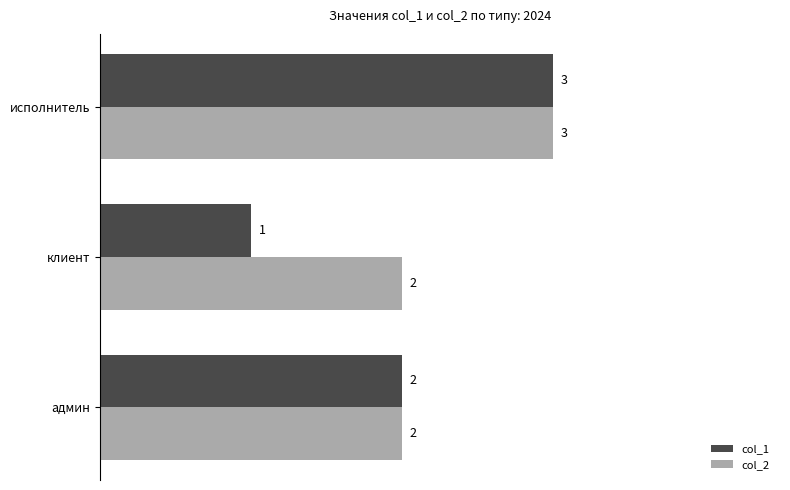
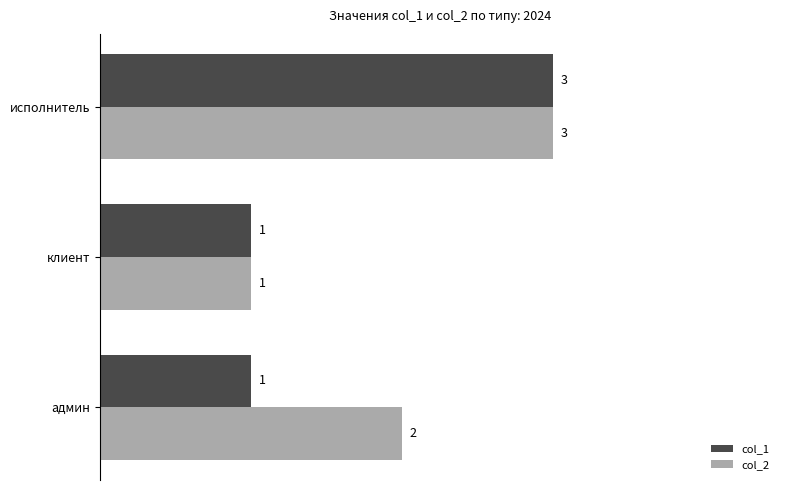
  {
    "col_1": {
      "исполнитель": 3,
      "клиент": 1,
-     "админ": 2
+     "админ": 1
    },
    "col_2": {
      "исполнитель": 3,
-     "клиент": 2,
+     "клиент": 1,
      "админ": 2
    }
  }
